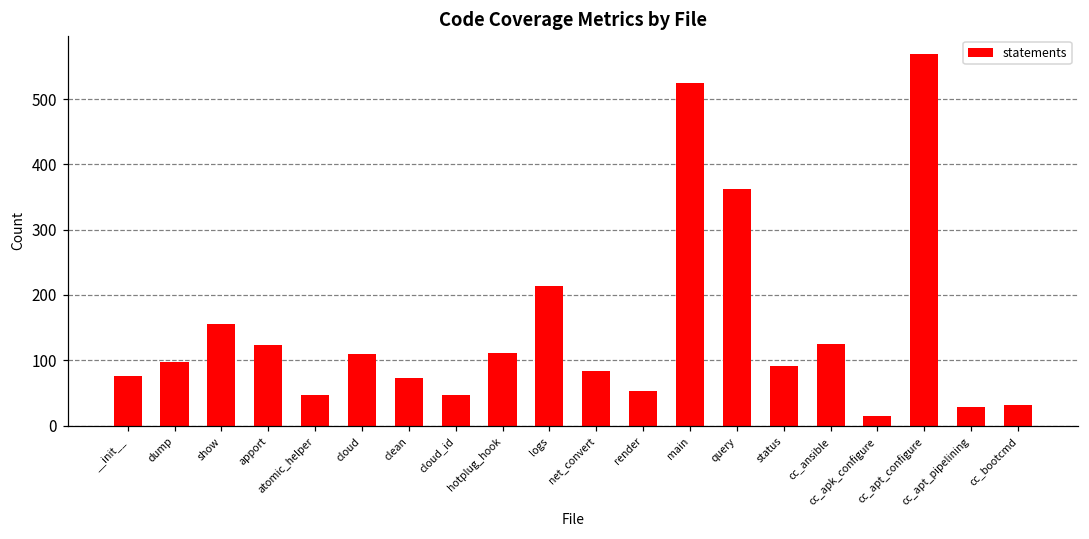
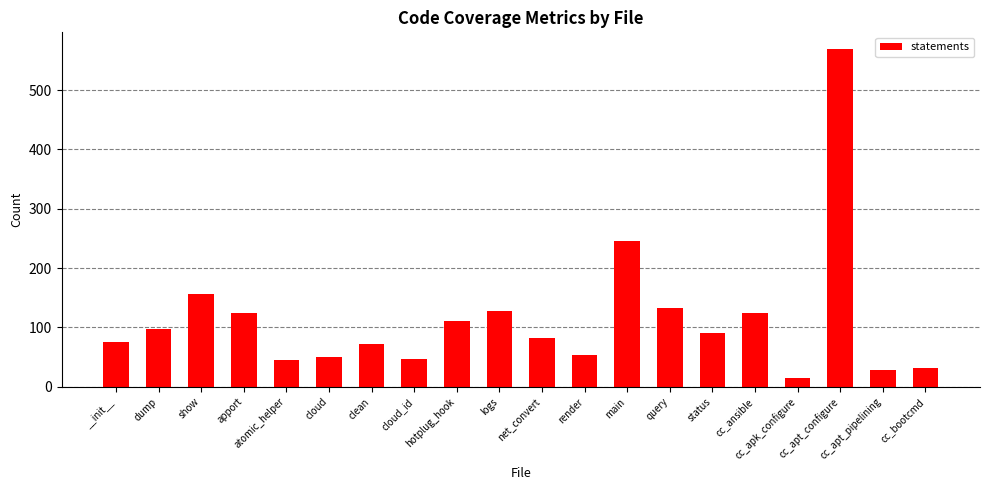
  {
    "__init__": 80,
    "dump": 100,
    "show": 160,
    "apport": 120,
    "atomic_helper": 50,
-   "cloud": 110,
+   "cloud": 50,
    "clean": 70,
    "cloud_id": 50,
    "hotplug_hook": 110,
-   "logs": 210,
+   "logs": 130,
    "net_convert": 80,
    "render": 50,
-   "main": 530,
-   "query": 360,
+   "main": 250,
+   "query": 130,
    "status": 90,
    "cc_ansible": 130,
    "cc_apk_configure": 20,
    "cc_apt_configure": 570,
    "cc_apt_pipelining": 30,
    "cc_bootcmd": 30
  }
